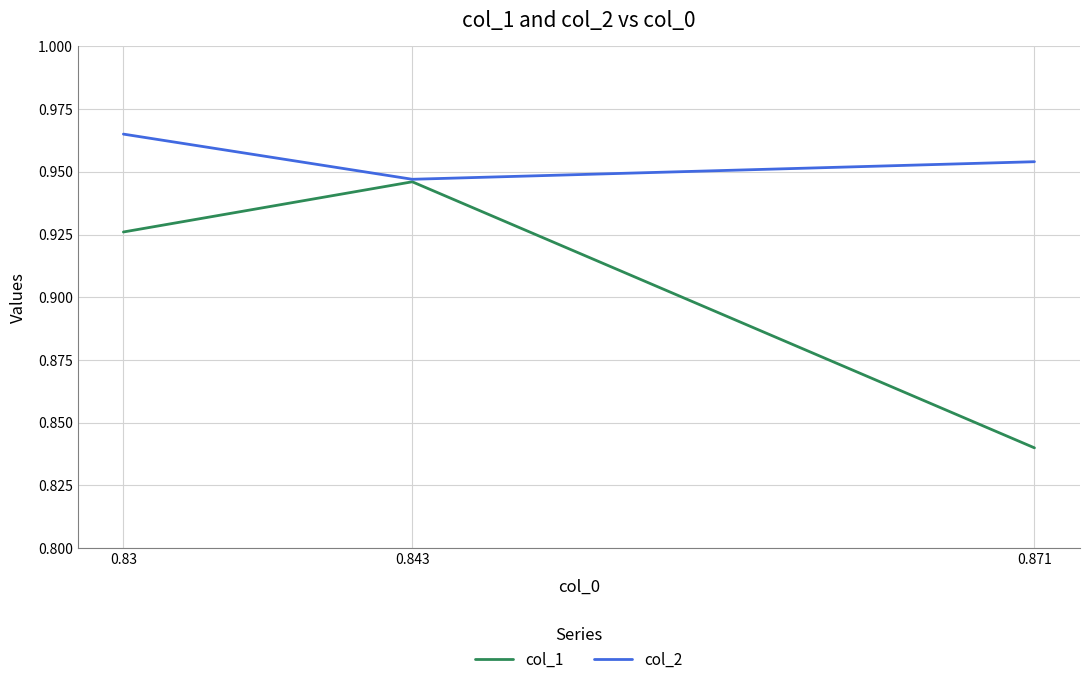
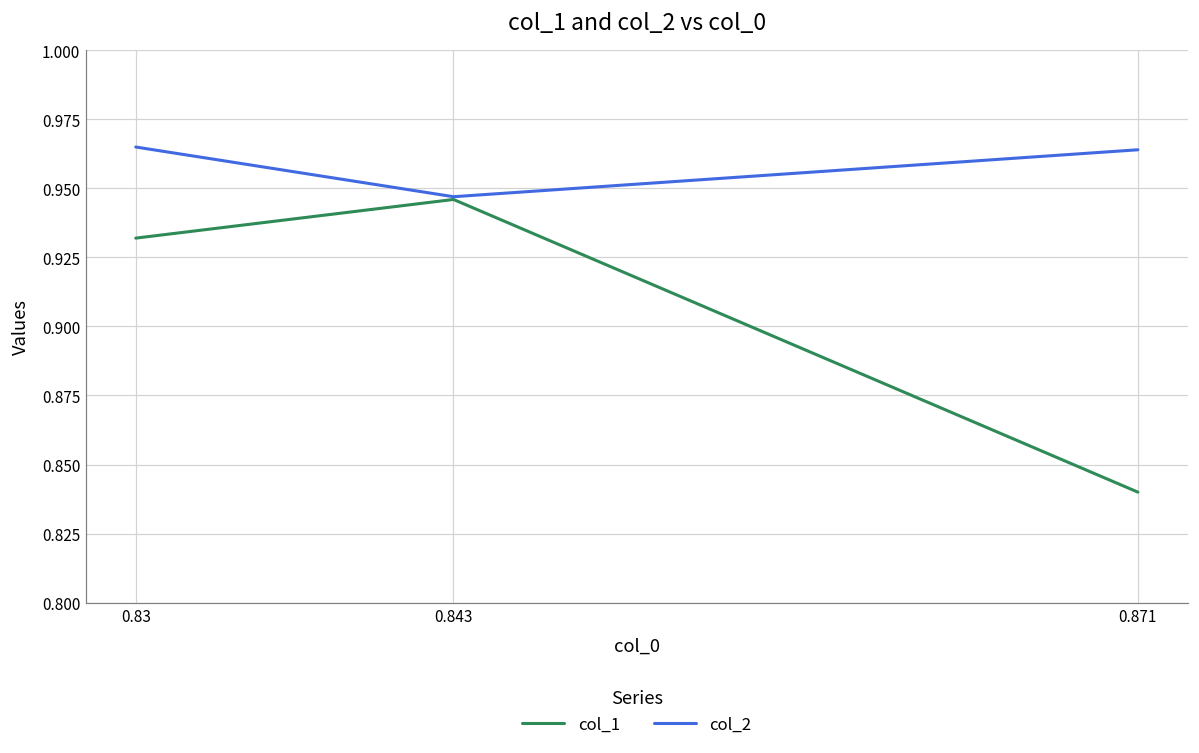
  {
    "col_1": {
-     "0.83": 0.926,
+     "0.83": 0.932,
      "0.871": 0.840
    },
    "col_2": {
      "0.83": 0.965,
-     "0.871": 0.954
+     "0.871": 0.964
    }
  }
